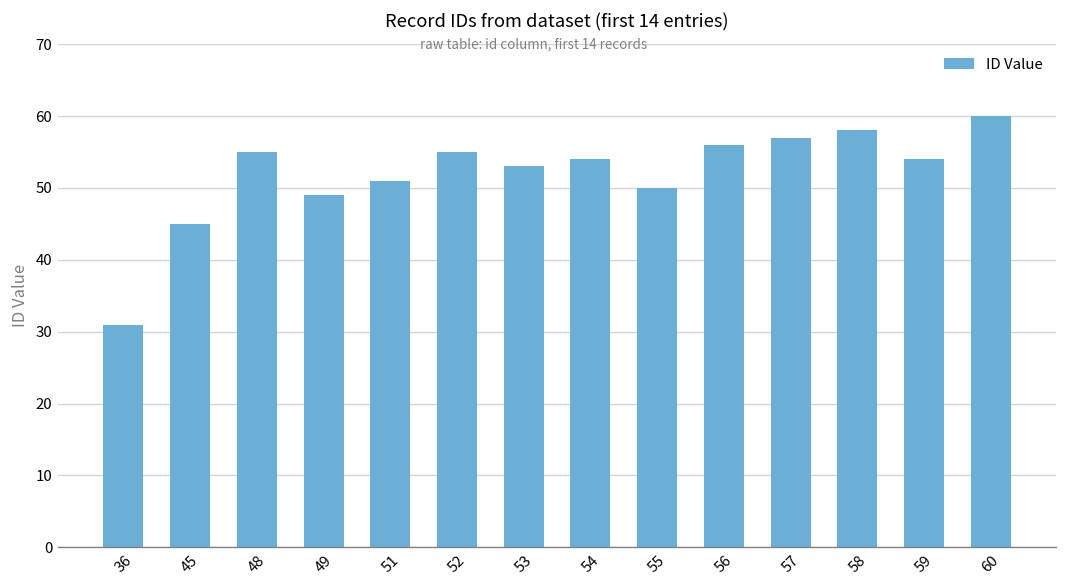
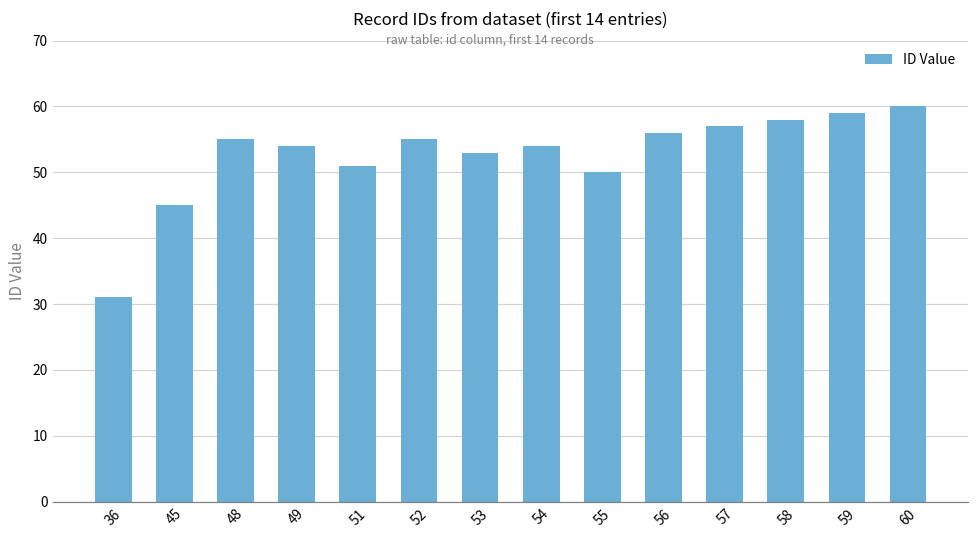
  {
    "36": 31,
    "45": 45,
    "48": 55,
-   "49": 49,
+   "49": 54,
    "51": 51,
    "52": 55,
    "53": 53,
    "54": 54,
    "55": 50,
    "56": 56,
    "57": 57,
    "58": 58,
-   "59": 54,
+   "59": 59,
    "60": 60
  }
